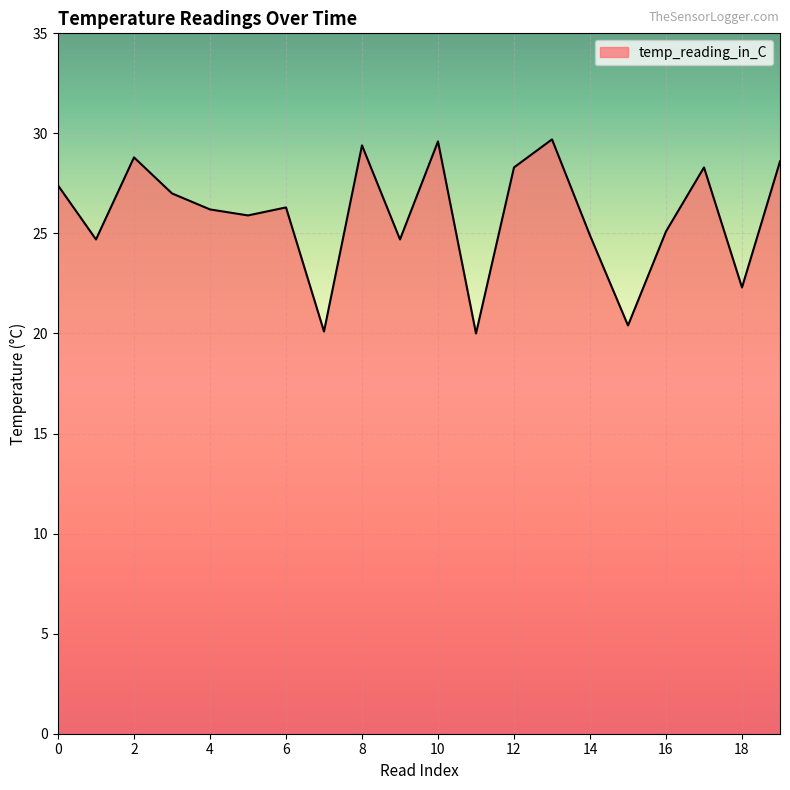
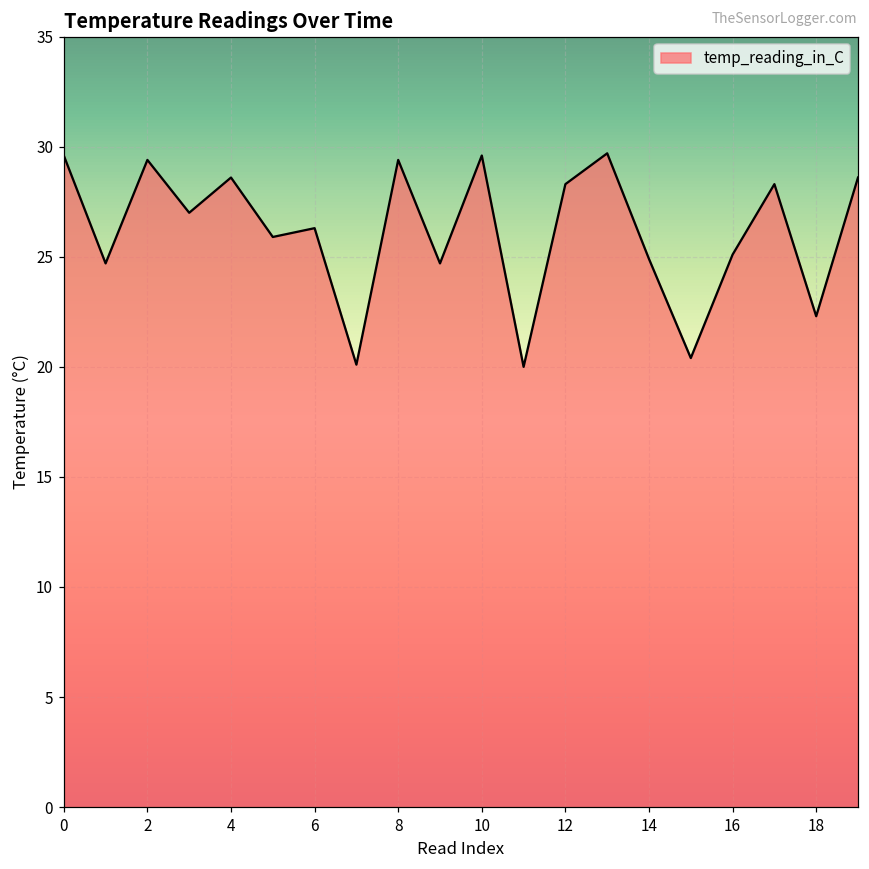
  {
-   "0": 27.4,
-   "2": 28.8,
-   "4": 26.2,
+   "0": 29.6,
+   "2": 29.4,
+   "4": 28.6,
    "6": 26.3,
    "8": 29.4,
    "10": 29.6,
    "12": 28.3,
    "14": 24.9,
    "16": 25.1,
    "18": 22.3
  }
